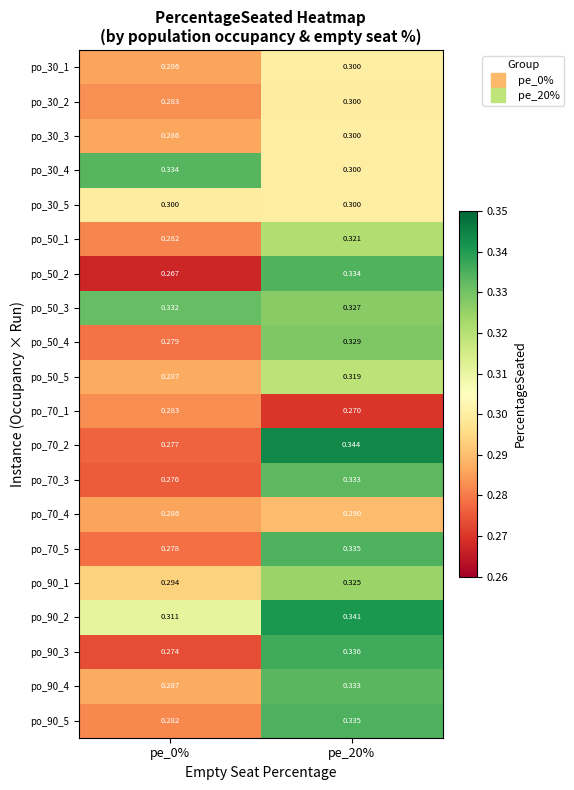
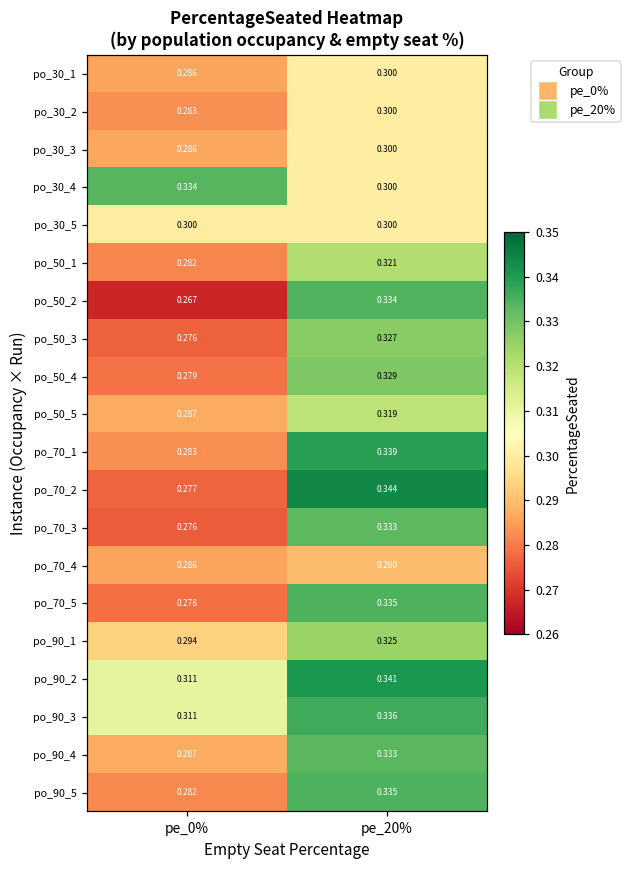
  {
    "po_30_1": {
      "pe_0%": 0.286,
      "pe_20%": 0.300
    },
    "po_30_2": {
      "pe_0%": 0.283,
      "pe_20%": 0.300
    },
    "po_30_3": {
      "pe_0%": 0.286,
      "pe_20%": 0.300
    },
    "po_30_4": {
      "pe_0%": 0.334,
      "pe_20%": 0.300
    },
    "po_30_5": {
      "pe_0%": 0.300,
      "pe_20%": 0.300
    },
    "po_50_1": {
      "pe_0%": 0.282,
      "pe_20%": 0.321
    },
    "po_50_2": {
      "pe_0%": 0.267,
      "pe_20%": 0.334
    },
    "po_50_3": {
-     "pe_0%": 0.332,
+     "pe_0%": 0.276,
      "pe_20%": 0.327
    },
    "po_50_4": {
      "pe_0%": 0.279,
      "pe_20%": 0.329
    },
    "po_50_5": {
      "pe_0%": 0.287,
      "pe_20%": 0.319
    },
    "po_70_1": {
      "pe_0%": 0.283,
-     "pe_20%": 0.270
+     "pe_20%": 0.339
    },
    "po_70_2": {
      "pe_0%": 0.277,
      "pe_20%": 0.344
    },
    "po_70_3": {
      "pe_0%": 0.276,
      "pe_20%": 0.333
    },
    "po_70_4": {
      "pe_0%": 0.286,
      "pe_20%": 0.290
    },
    "po_70_5": {
      "pe_0%": 0.278,
      "pe_20%": 0.335
    },
    "po_90_1": {
      "pe_0%": 0.294,
      "pe_20%": 0.325
    },
    "po_90_2": {
      "pe_0%": 0.311,
      "pe_20%": 0.341
    },
    "po_90_3": {
-     "pe_0%": 0.274,
+     "pe_0%": 0.311,
      "pe_20%": 0.336
    },
    "po_90_4": {
      "pe_0%": 0.287,
      "pe_20%": 0.333
    },
    "po_90_5": {
      "pe_0%": 0.282,
      "pe_20%": 0.335
    }
  }
